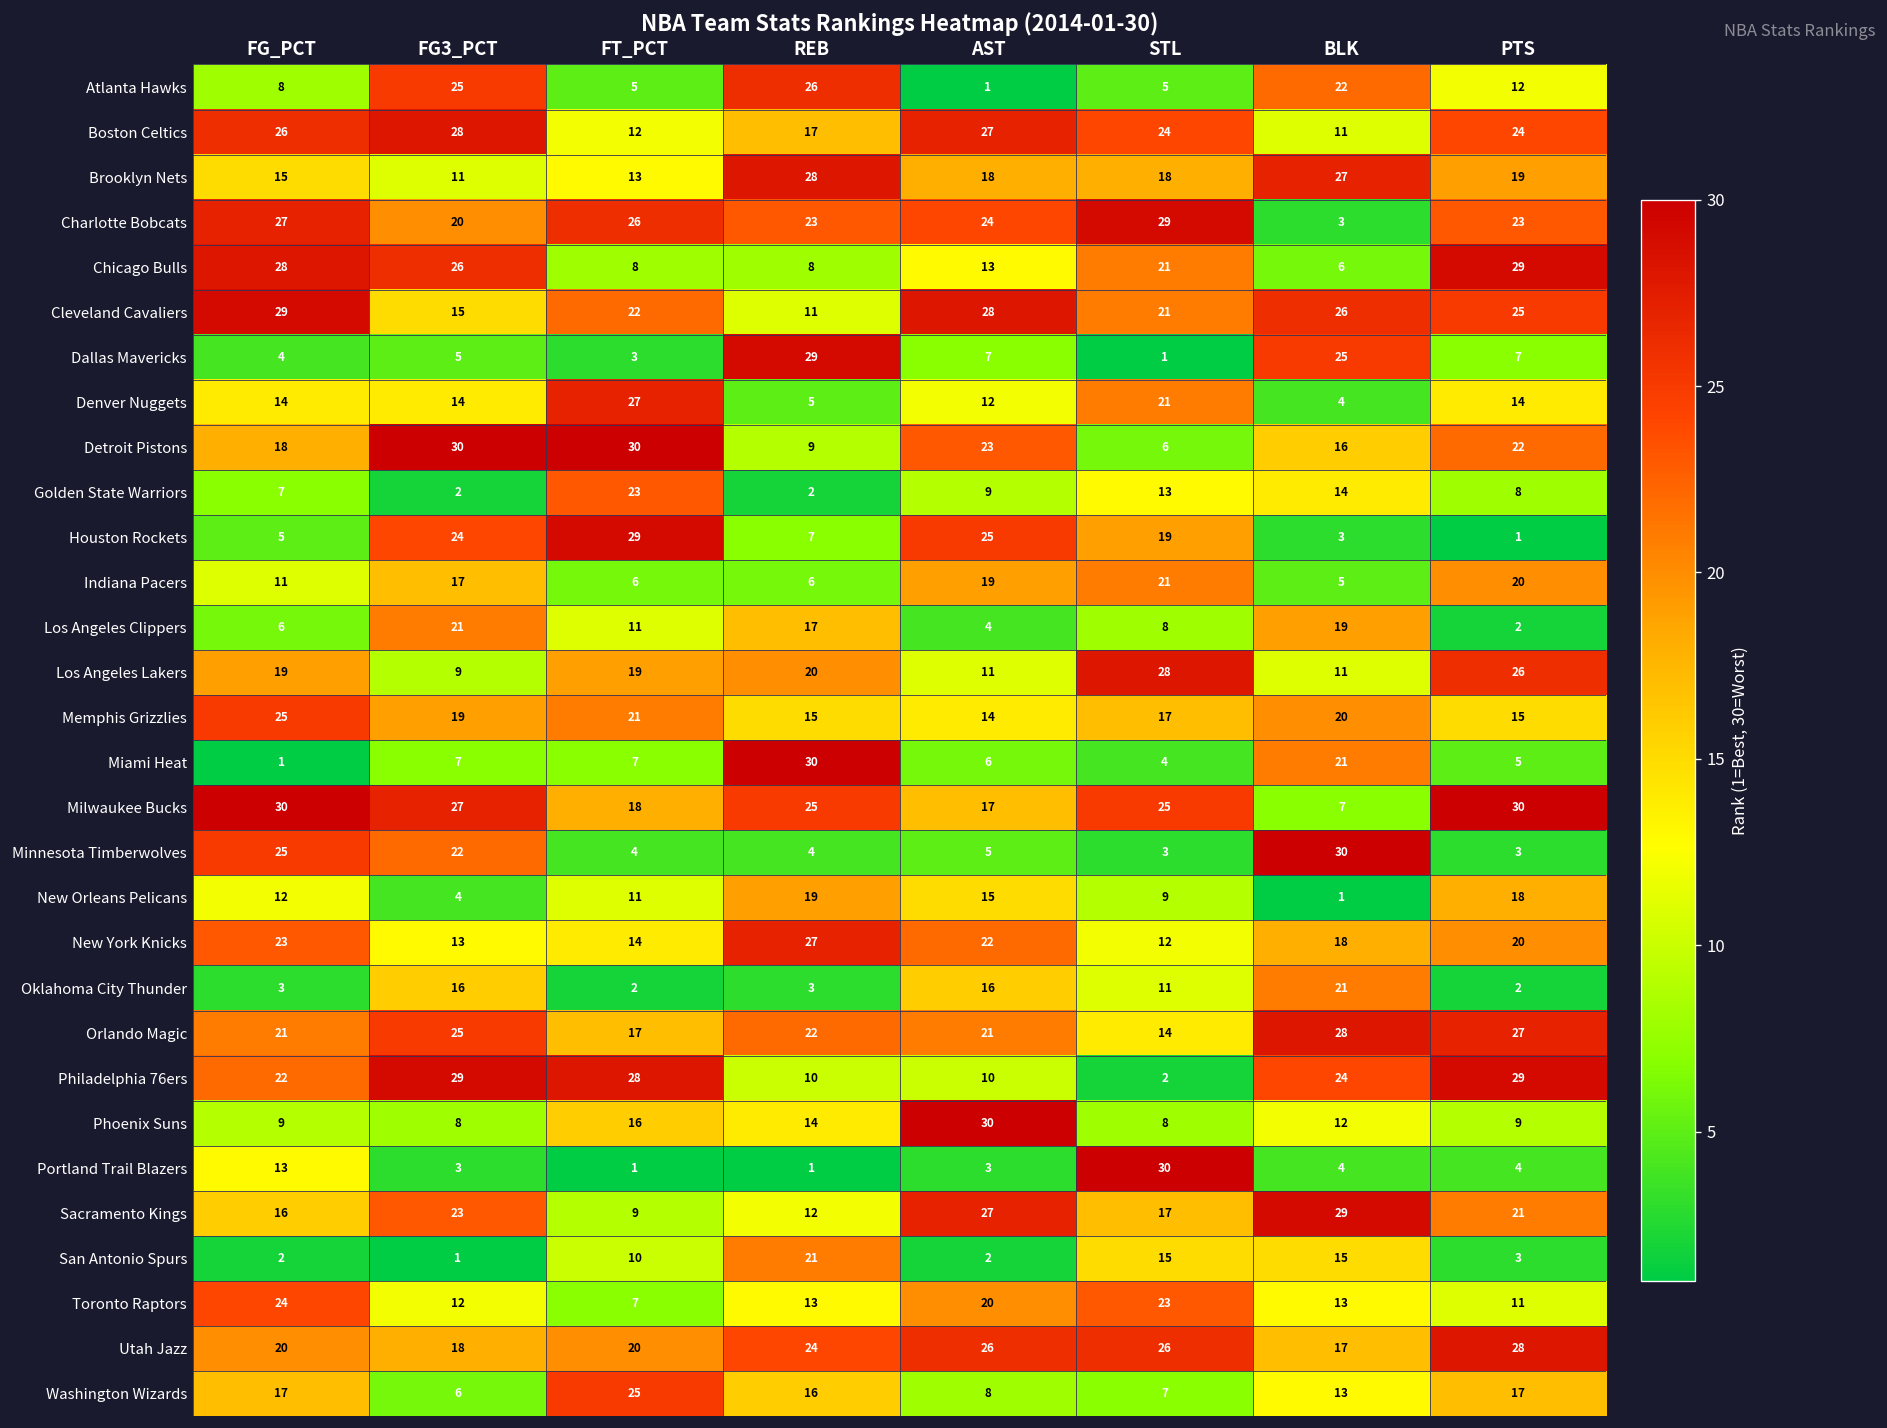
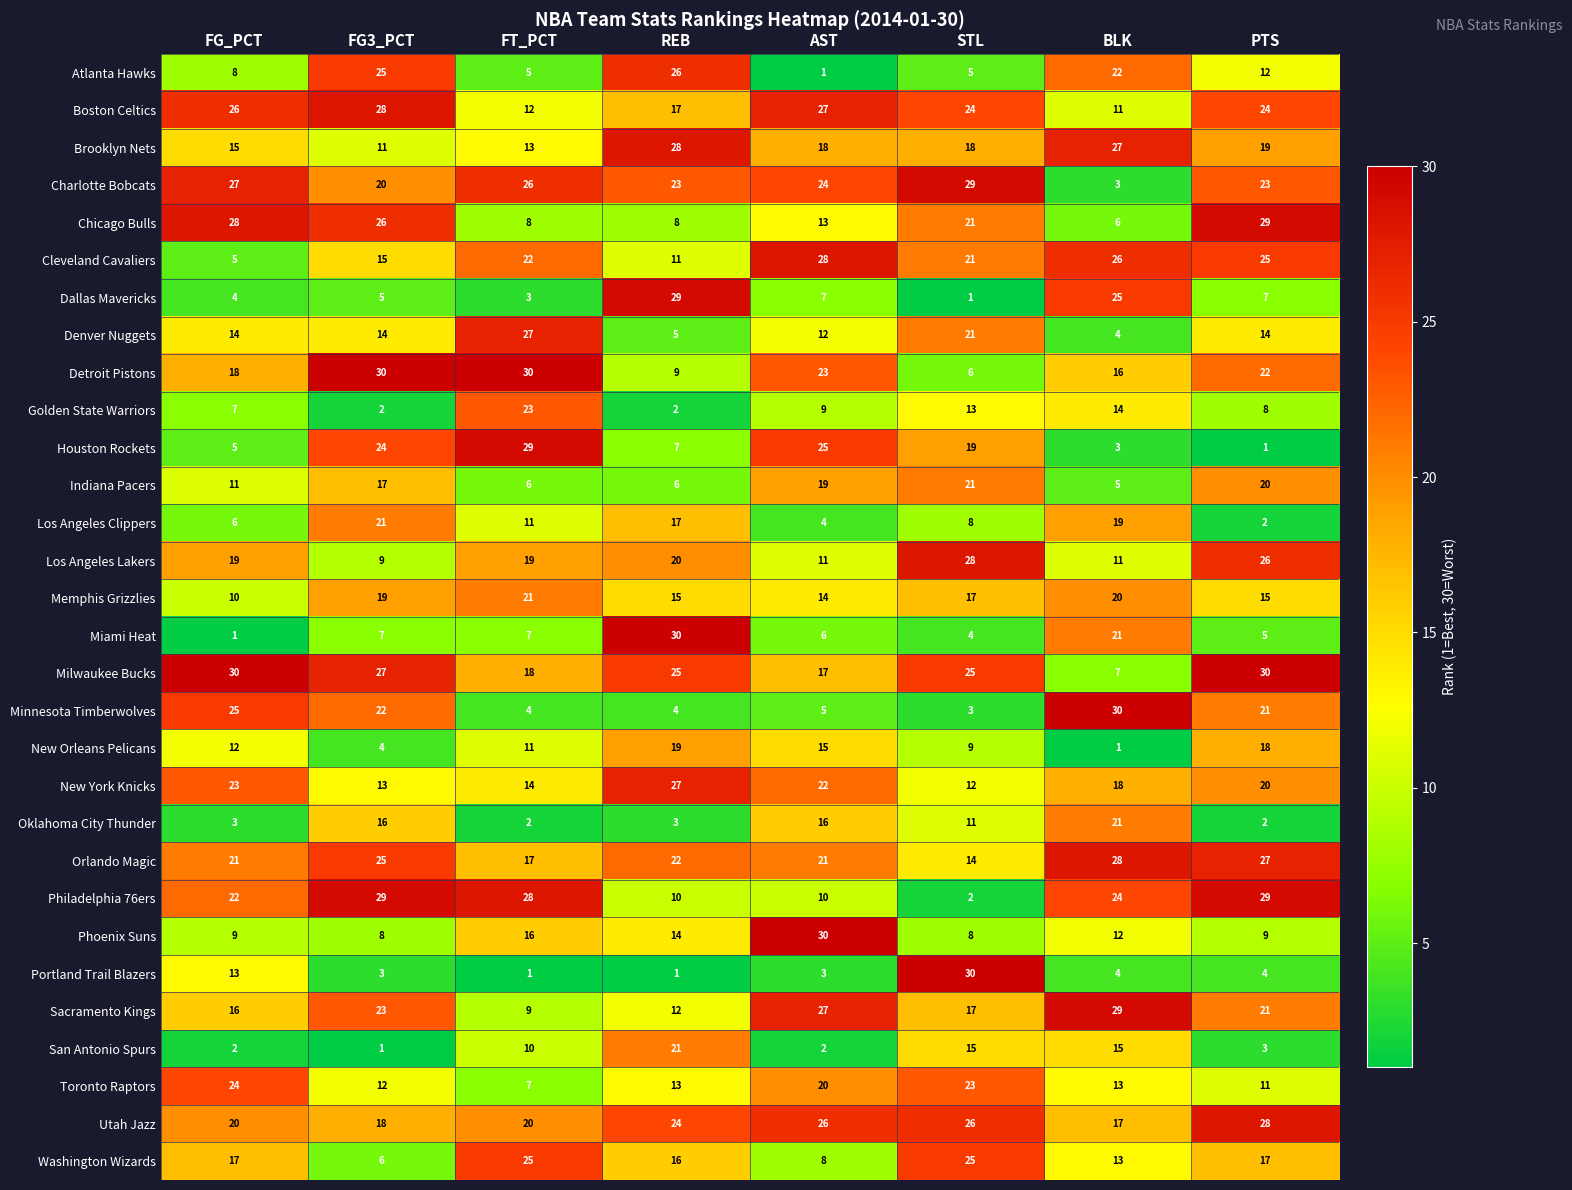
  {
    "Cleveland Cavaliers": {
-     "FG_PCT": 29,
+     "FG_PCT": 5,
      "FG3_PCT": 15,
      "FT_PCT": 22,
      "REB": 11,
      "AST": 28,
      "STL": 21,
      "BLK": 26,
      "PTS": 25
    },
    "Memphis Grizzlies": {
-     "FG_PCT": 25,
+     "FG_PCT": 10,
      "FG3_PCT": 19,
      "FT_PCT": 21,
      "REB": 15,
      "AST": 14,
      "STL": 17,
      "BLK": 20,
      "PTS": 15
    },
    "Minnesota Timberwolves": {
      "FG_PCT": 25,
      "FG3_PCT": 22,
      "FT_PCT": 4,
      "REB": 4,
      "AST": 5,
      "STL": 3,
      "BLK": 30,
-     "PTS": 3
+     "PTS": 21
    },
    "Washington Wizards": {
      "FG_PCT": 17,
      "FG3_PCT": 6,
      "FT_PCT": 25,
      "REB": 16,
      "AST": 8,
-     "STL": 7,
+     "STL": 25,
      "BLK": 13,
      "PTS": 17
    }
  }
